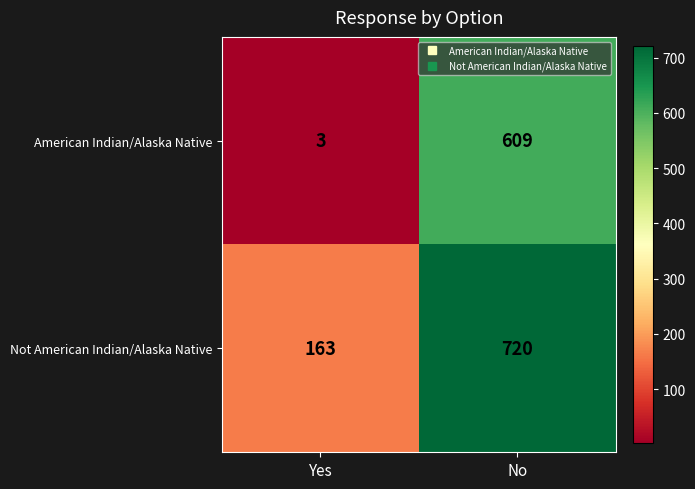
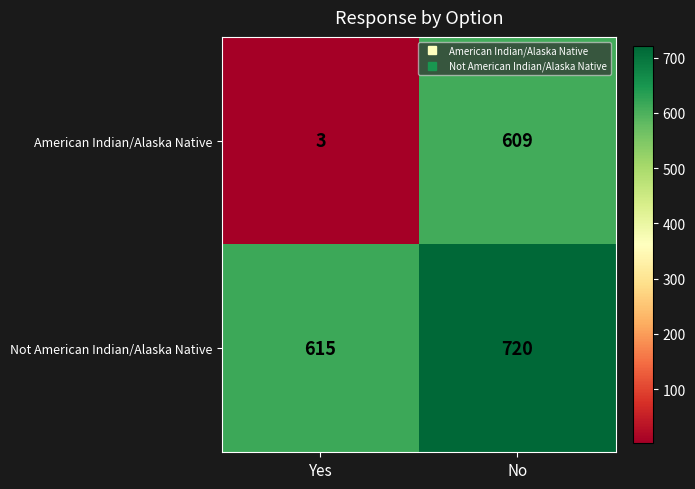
  {
    "American Indian/Alaska Native": {
      "Yes": 3,
      "No": 609
    },
    "Not American Indian/Alaska Native": {
-     "Yes": 163,
+     "Yes": 615,
      "No": 720
    }
  }
